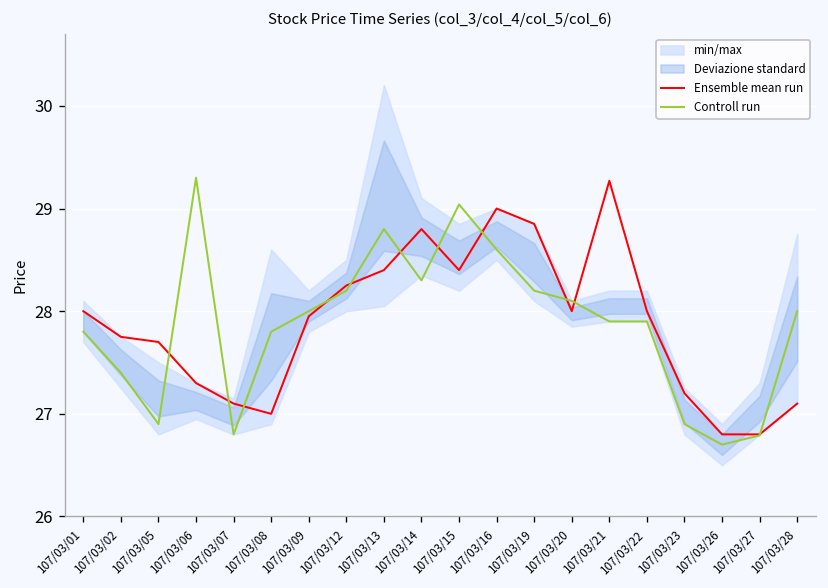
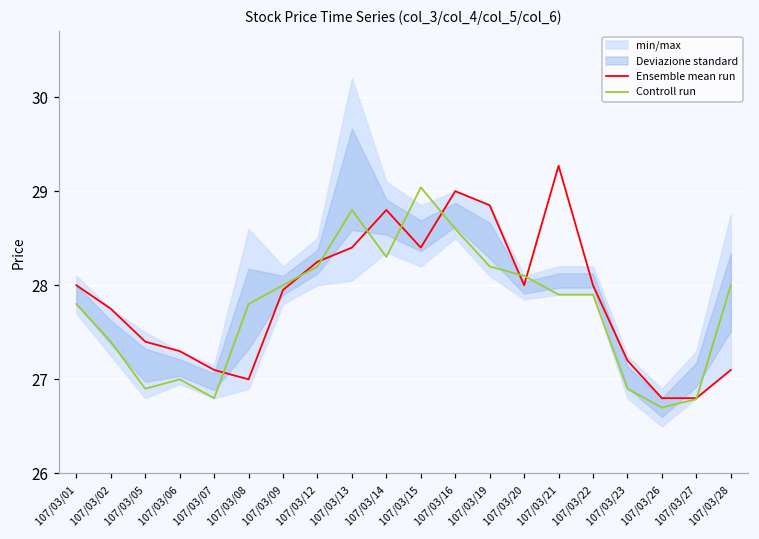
  {
    "Ensemble mean run": {
-     "107/03/05": 27.7,
+     "107/03/05": 27.4,
      "107/03/07": 27.1,
      "107/03/08": 27.0,
      "107/03/09": 28.0,
      "107/03/12": 28.3,
      "107/03/13": 28.4,
      "107/03/14": 28.8,
      "107/03/15": 28.4,
      "107/03/20": 28.0,
      "107/03/21": 29.3,
      "107/03/22": 28.0,
      "107/03/23": 27.2,
      "107/03/28": 27.1
    },
    "Controll run": {
      "107/03/01": 27.8,
      "107/03/02": 27.4,
      "107/03/05": 26.9,
-     "107/03/06": 29.3,
+     "107/03/06": 27.0,
      "107/03/07": 26.8,
      "107/03/08": 27.8,
      "107/03/09": 28.0,
      "107/03/12": 28.2,
      "107/03/13": 28.8,
      "107/03/14": 28.3,
      "107/03/15": 29.0,
      "107/03/16": 28.6,
      "107/03/19": 28.2,
      "107/03/21": 27.9,
      "107/03/22": 27.9,
      "107/03/23": 26.9,
      "107/03/26": 26.7,
      "107/03/28": 28.0
    }
  }
